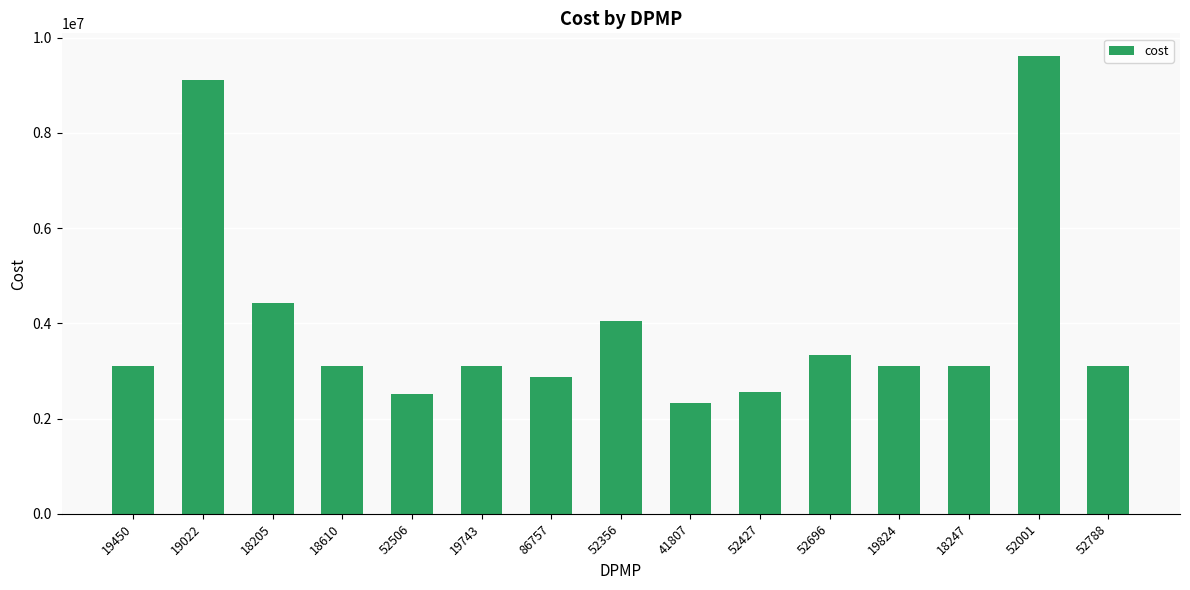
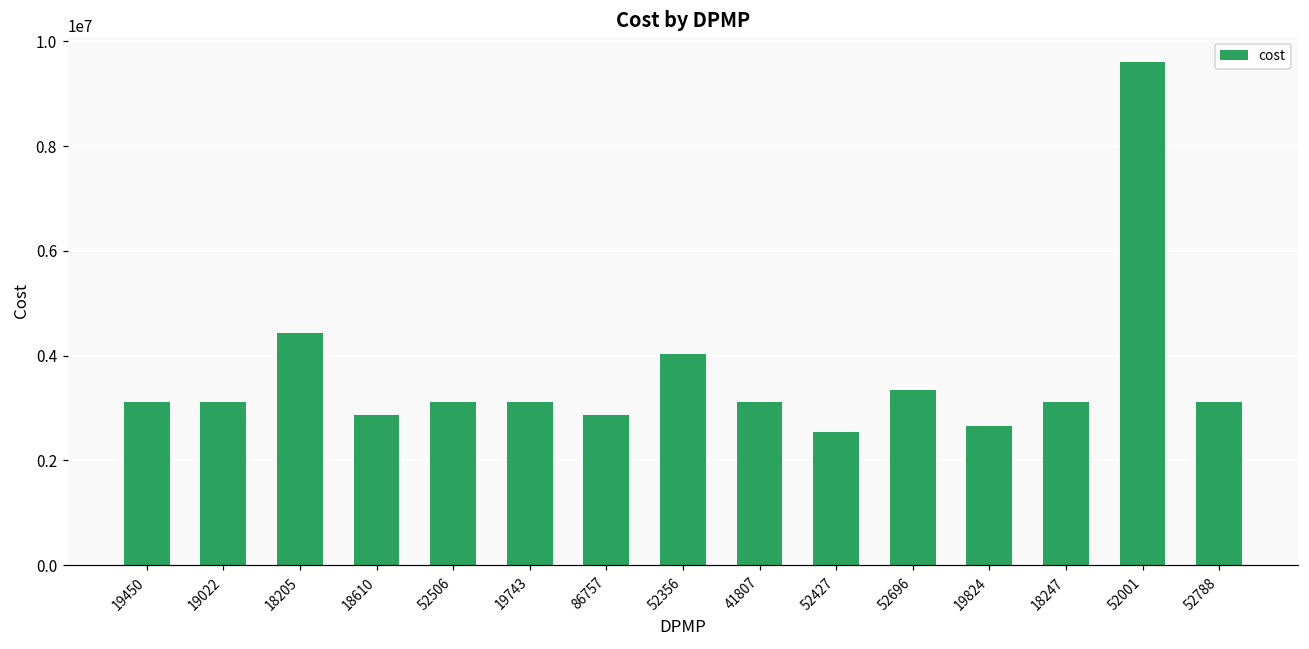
  {
    "19450": 3100000,
-   "19022": 9100000,
+   "19022": 3100000,
    "18205": 4400000,
-   "18610": 3100000,
-   "52506": 2500000,
+   "18610": 2900000,
+   "52506": 3100000,
    "19743": 3100000,
    "86757": 2900000,
    "52356": 4000000,
-   "41807": 2300000,
+   "41807": 3100000,
    "52427": 2500000,
    "52696": 3300000,
-   "19824": 3100000,
+   "19824": 2700000,
    "18247": 3100000,
    "52001": 9600000,
    "52788": 3100000
  }
